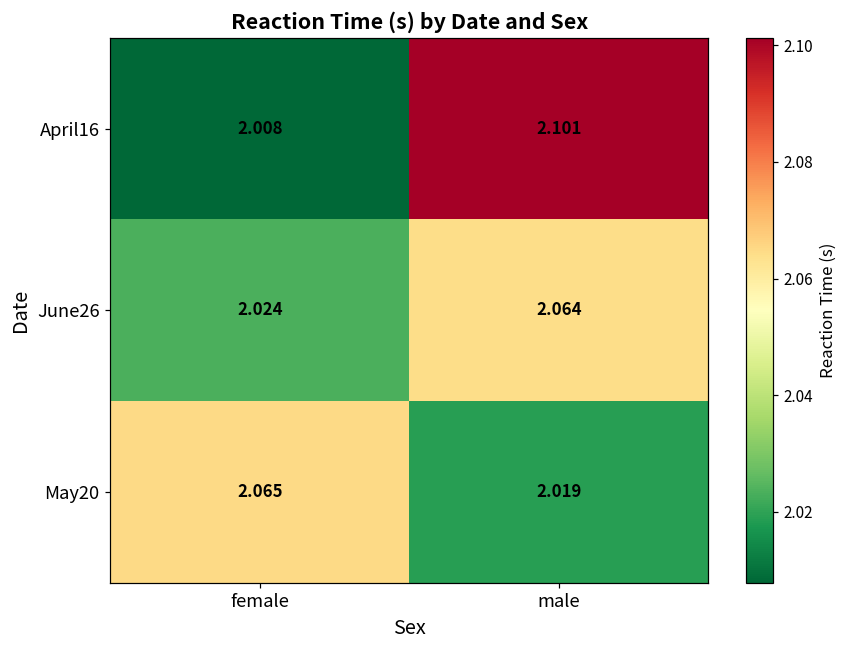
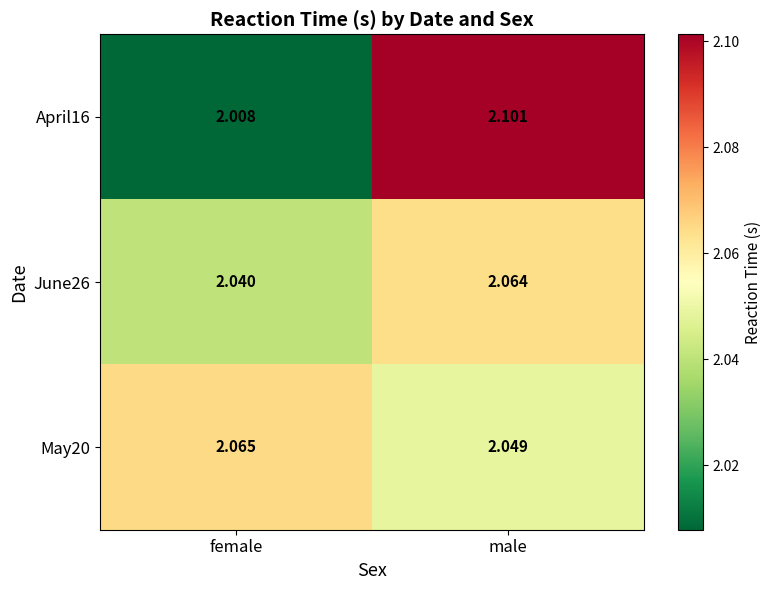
  {
    "April16": {
      "female": 2.008,
      "male": 2.101
    },
    "June26": {
-     "female": 2.024,
+     "female": 2.040,
      "male": 2.064
    },
    "May20": {
      "female": 2.065,
-     "male": 2.019
+     "male": 2.049
    }
  }
